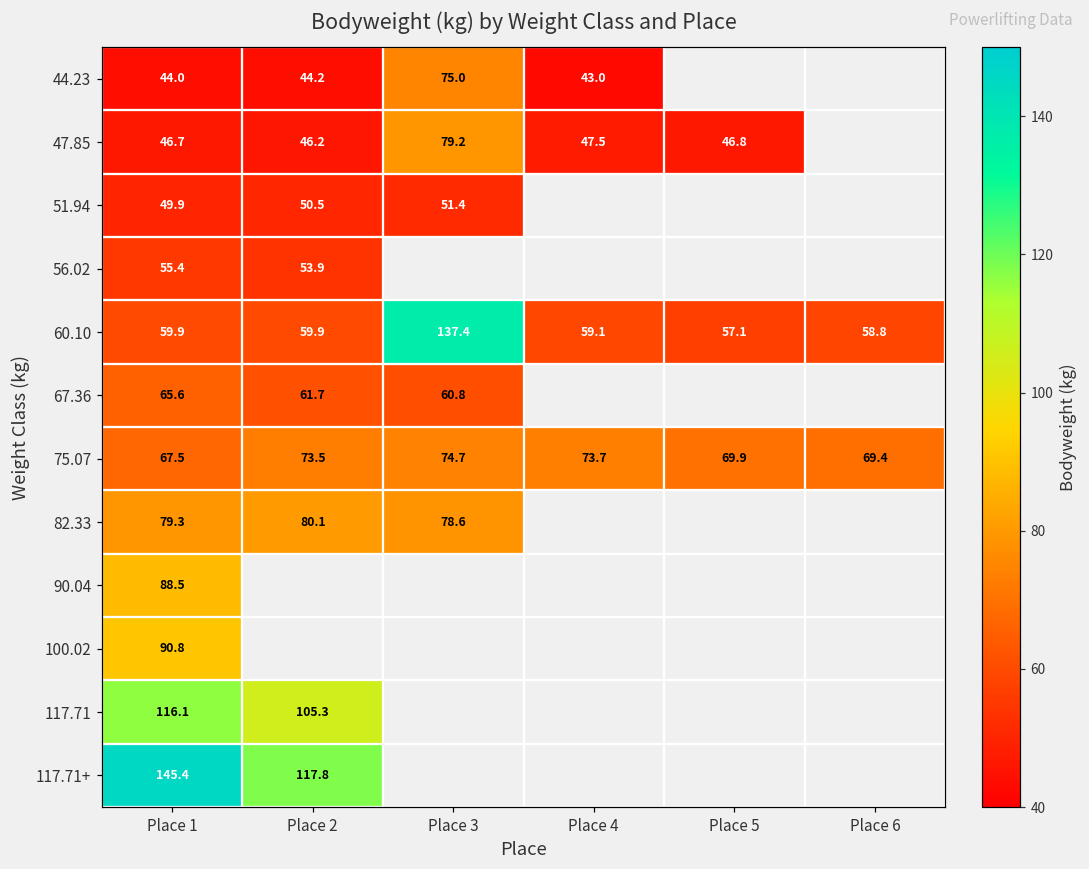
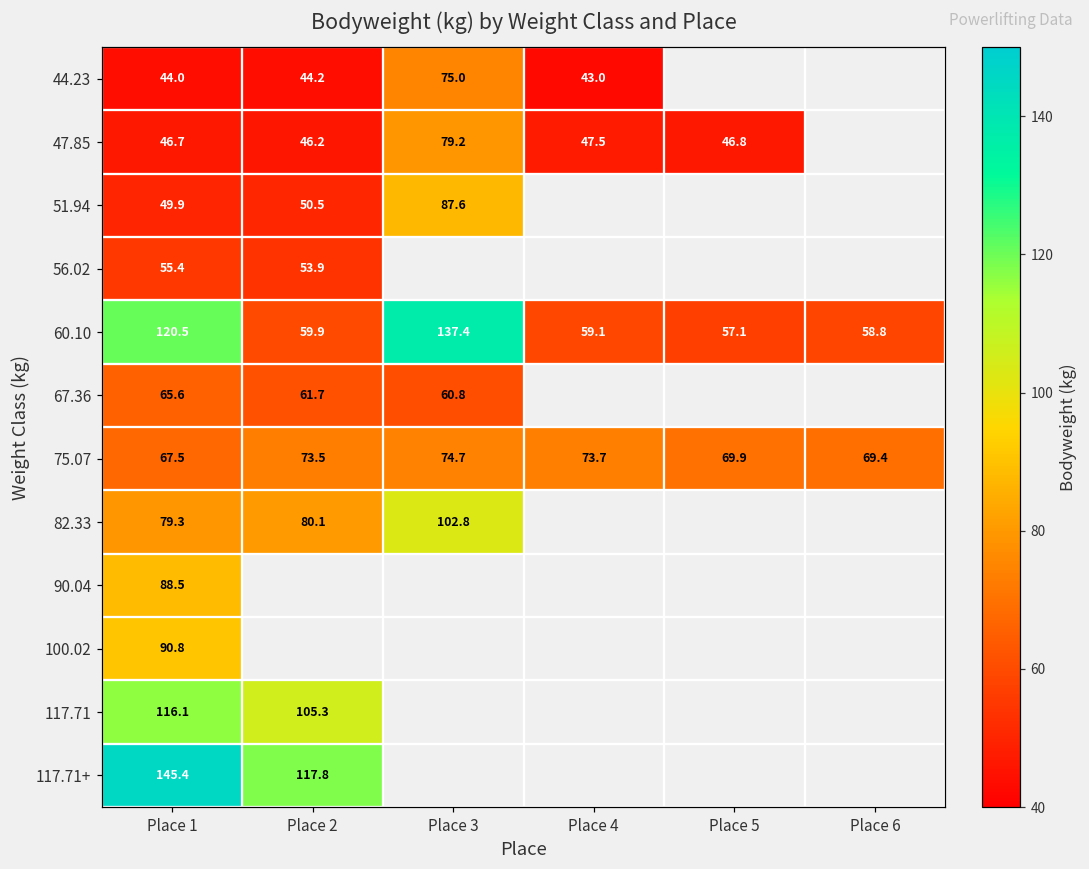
  {
    "44.23": {
      "Place 1": 44.0,
      "Place 2": 44.2,
      "Place 3": 75.0,
      "Place 4": 43.0
    },
    "47.85": {
      "Place 1": 46.7,
      "Place 2": 46.2,
      "Place 3": 79.2,
      "Place 4": 47.5,
      "Place 5": 46.8
    },
    "51.94": {
      "Place 1": 49.9,
      "Place 2": 50.5,
-     "Place 3": 51.4
+     "Place 3": 87.6
    },
    "56.02": {
      "Place 1": 55.4,
      "Place 2": 53.9
    },
    "60.10": {
-     "Place 1": 59.9,
+     "Place 1": 120.5,
      "Place 2": 59.9,
      "Place 3": 137.4,
      "Place 4": 59.1,
      "Place 5": 57.1,
      "Place 6": 58.8
    },
    "67.36": {
      "Place 1": 65.6,
      "Place 2": 61.7,
      "Place 3": 60.8
    },
    "75.07": {
      "Place 1": 67.5,
      "Place 2": 73.5,
      "Place 3": 74.7,
      "Place 4": 73.7,
      "Place 5": 69.9,
      "Place 6": 69.4
    },
    "82.33": {
      "Place 1": 79.3,
      "Place 2": 80.1,
-     "Place 3": 78.6
+     "Place 3": 102.8
    },
    "90.04": {
      "Place 1": 88.5
    },
    "100.02": {
      "Place 1": 90.8
    },
    "117.71": {
      "Place 1": 116.1,
      "Place 2": 105.3
    },
    "117.71+": {
      "Place 1": 145.4,
      "Place 2": 117.8
    }
  }
